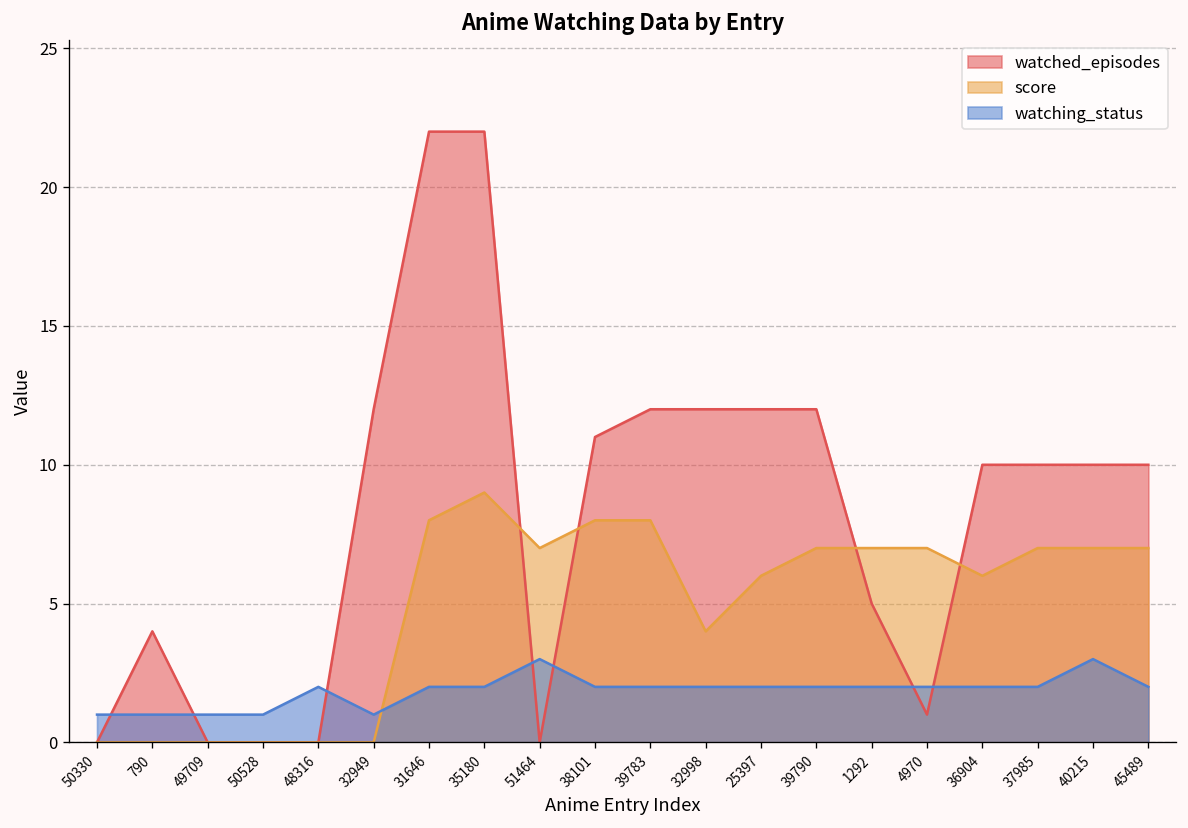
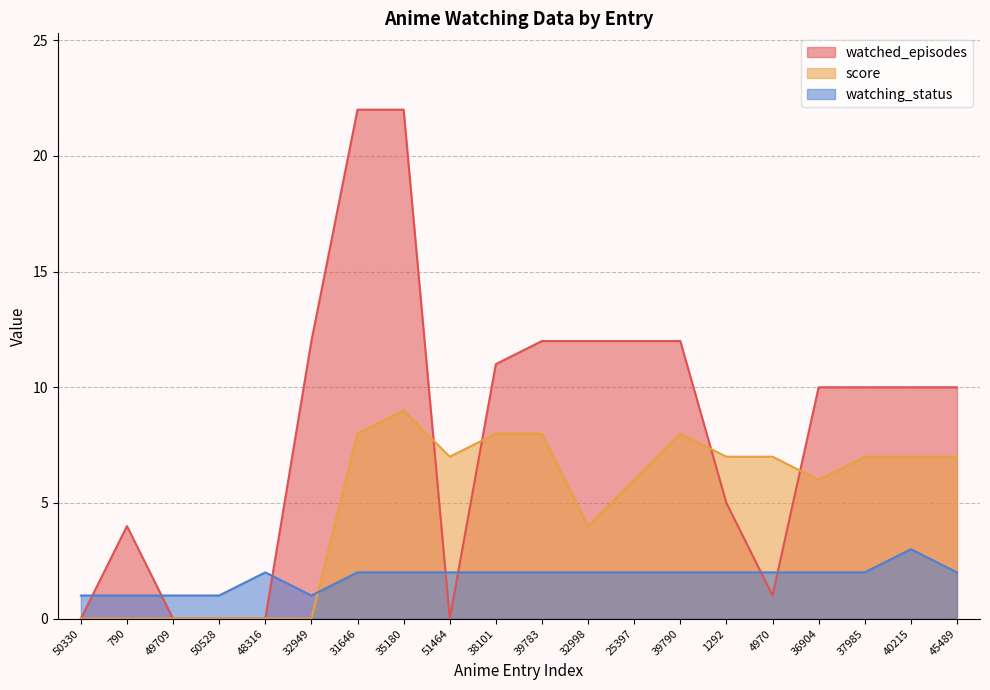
  {
    "watched_episodes": {
      "790": 4,
      "32949": 12,
      "31646": 22,
      "35180": 22,
      "51464": 0,
      "38101": 11,
      "39783": 12,
      "32998": 12,
      "25397": 12,
      "39790": 12,
      "1292": 5,
      "4970": 1,
      "36904": 10,
      "37985": 10,
      "40215": 10,
      "45489": 10
    },
    "score": {
      "790": 0,
      "32949": 0,
      "31646": 8,
      "35180": 9,
      "51464": 7,
      "38101": 8,
      "39783": 8,
      "32998": 4,
      "25397": 6,
-     "39790": 7,
+     "39790": 8,
      "1292": 7,
      "4970": 7,
      "36904": 6,
      "37985": 7,
      "40215": 7,
      "45489": 7
    },
    "watching_status": {
      "50330": 1,
      "790": 1,
      "49709": 1,
      "50528": 1,
      "48316": 2,
      "32949": 1,
      "31646": 2,
      "35180": 2,
-     "51464": 3,
+     "51464": 2,
      "38101": 2,
      "39783": 2,
      "32998": 2,
      "25397": 2,
      "39790": 2,
      "1292": 2,
      "4970": 2,
      "36904": 2,
      "37985": 2,
      "40215": 3,
      "45489": 2
    }
  }
